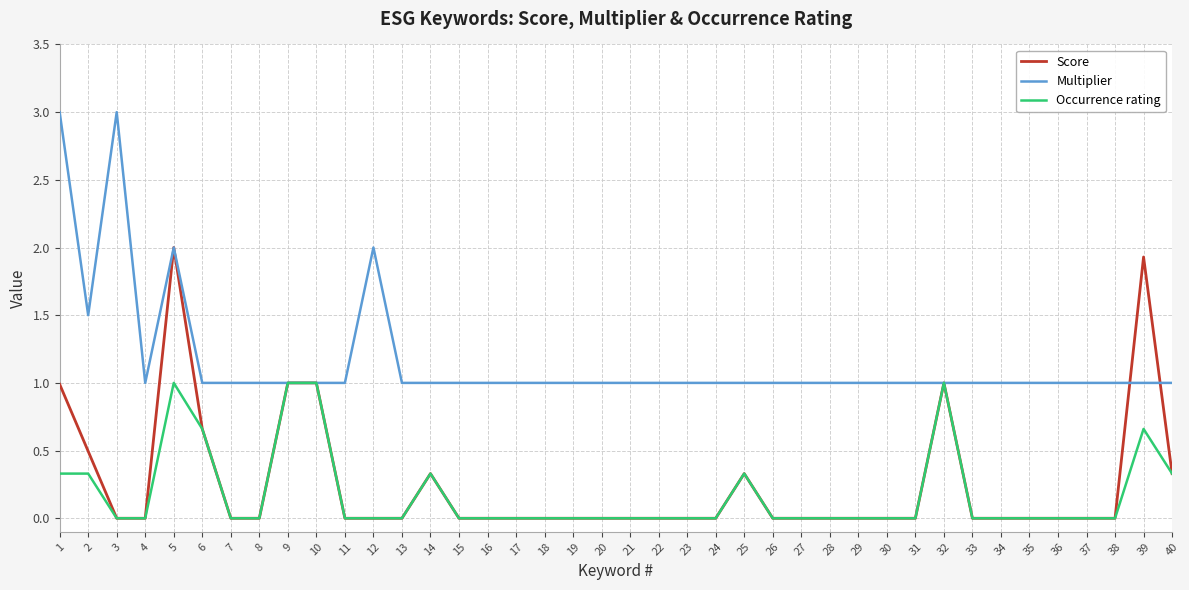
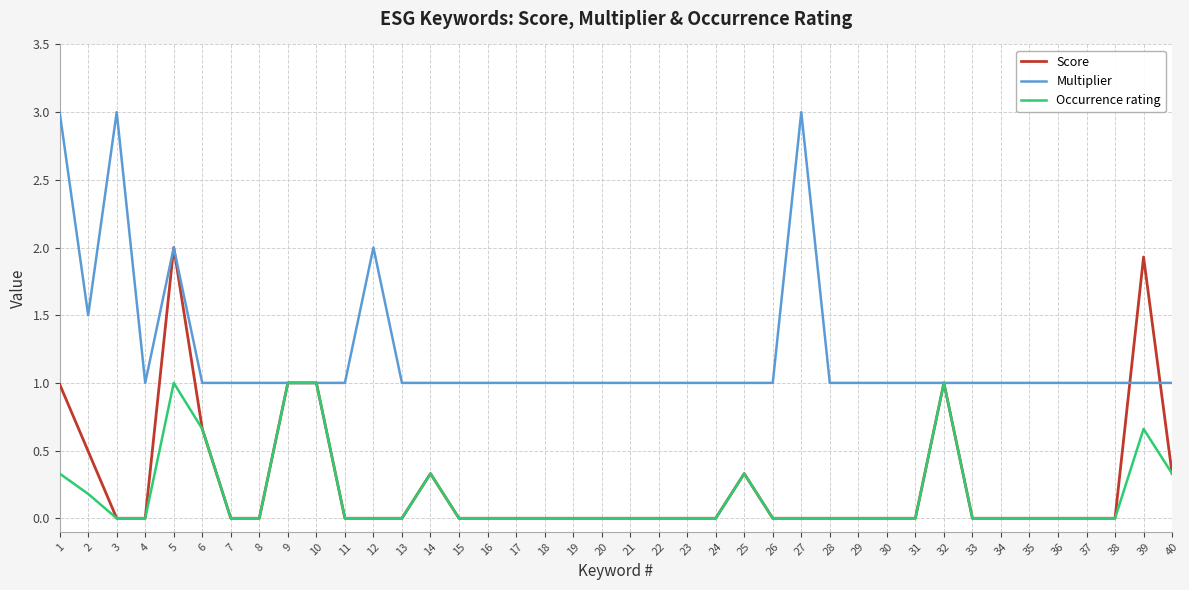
  {
    "Score": {
      "1": 0.99,
      "2": 0.50,
      "39": 1.93
    },
    "Multiplier": {
      "1": 3,
      "2": 1.50,
      "3": 3,
      "4": 1,
      "6": 1,
      "7": 1,
      "8": 1,
      "11": 1,
      "12": 2,
      "13": 1,
      "14": 1,
      "15": 1,
      "16": 1,
      "17": 1,
      "18": 1,
      "19": 1,
      "20": 1,
      "21": 1,
      "22": 1,
      "23": 1,
      "24": 1,
      "25": 1,
      "26": 1,
-     "27": 1,
+     "27": 3,
      "28": 1,
      "29": 1,
      "30": 1,
      "31": 1,
      "33": 1,
      "34": 1,
      "35": 1,
      "36": 1,
      "37": 1,
      "38": 1,
      "39": 1,
      "40": 1
    },
    "Occurrence rating": {
      "1": 0.33,
-     "2": 0.33,
+     "2": 0.18,
      "5": 1.00,
      "39": 0.66
    }
  }
